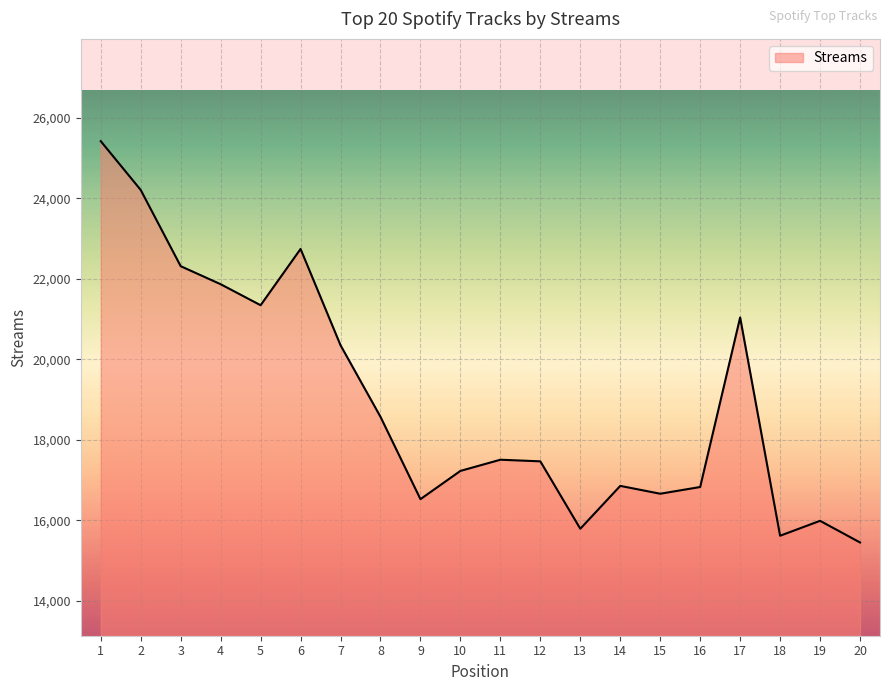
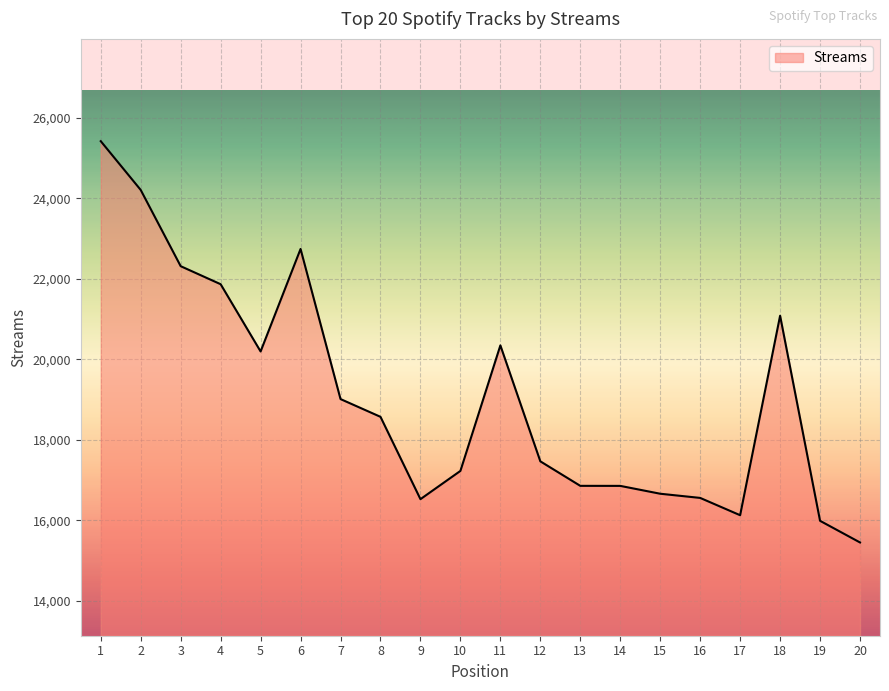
  {
    "1": "25,400",
    "2": "24,200",
    "3": "22,300",
    "4": "21,900",
-   "5": "21,300",
+   "5": "20,200",
    "6": "22,700",
-   "7": "20,300",
+   "7": "19,000",
    "8": "18,600",
    "9": "16,500",
    "10": "17,200",
-   "11": "17,500",
+   "11": "20,300",
    "12": "17,500",
-   "13": "15,800",
+   "13": "16,900",
    "14": "16,900",
    "15": "16,700",
-   "16": "16,800",
-   "17": "21,000",
-   "18": "15,600",
+   "16": "16,600",
+   "17": "16,100",
+   "18": "21,100",
    "19": "16,000",
    "20": "15,400"
  }
